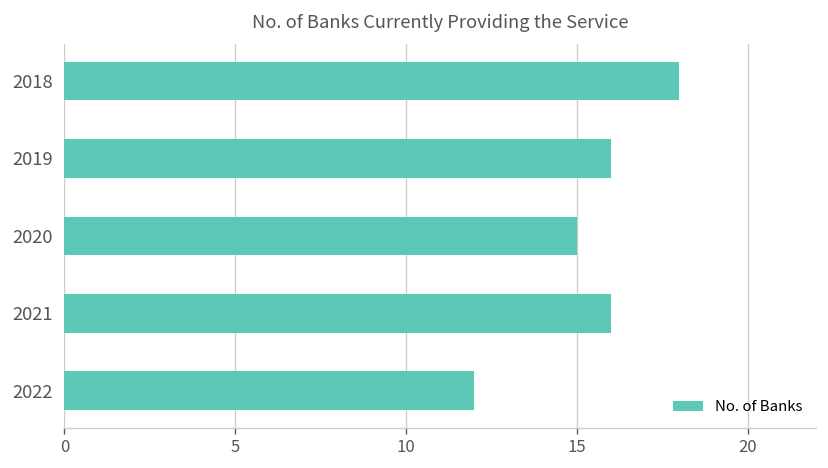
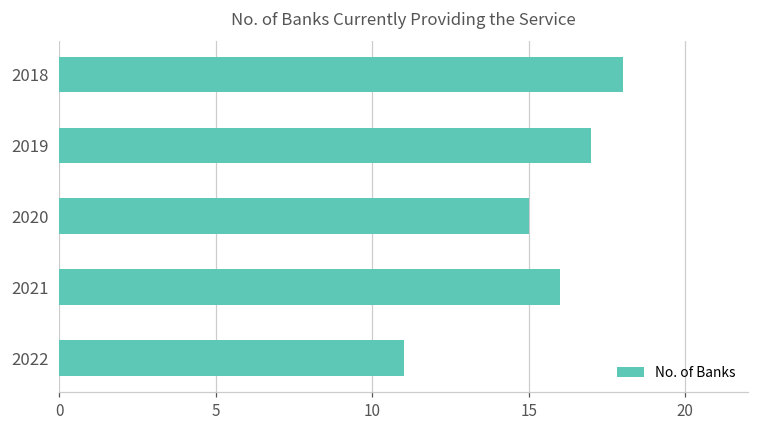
  {
    "2018": 18,
-   "2019": 16,
+   "2019": 17,
    "2020": 15,
    "2021": 16,
-   "2022": 12
+   "2022": 11
  }
